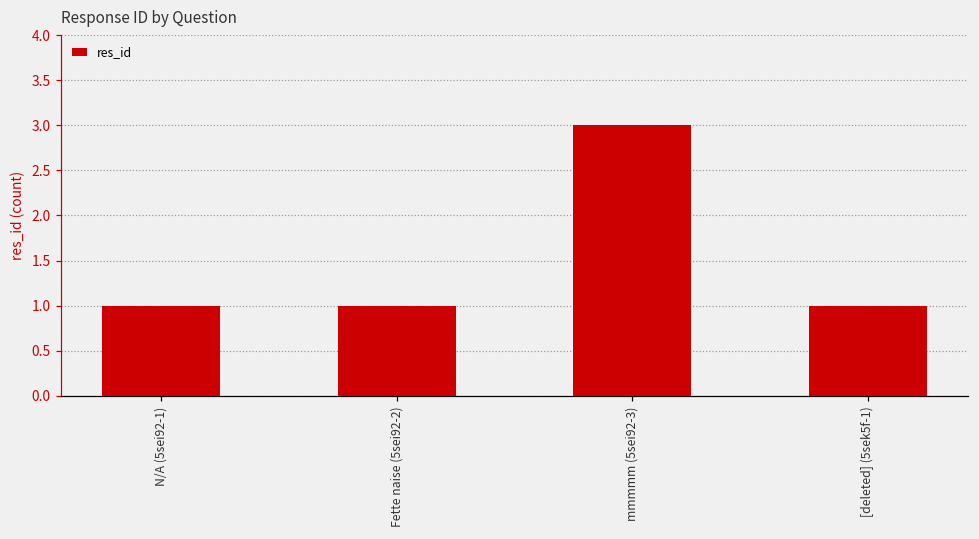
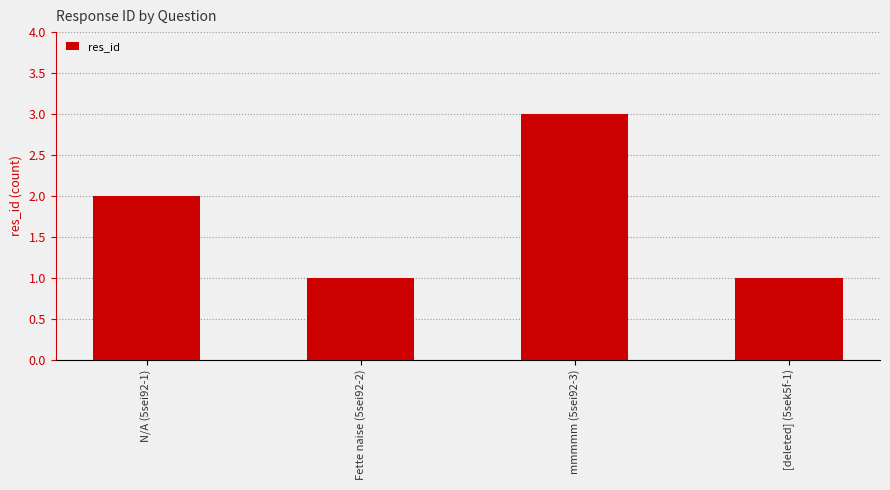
  {
-   "N/A (5sei92-1)": 1,
+   "N/A (5sei92-1)": 2,
    "Fette naise (5sei92-2)": 1,
    "mmmmm (5sei92-3)": 3,
    "[deleted] (5sek5f-1)": 1
  }
